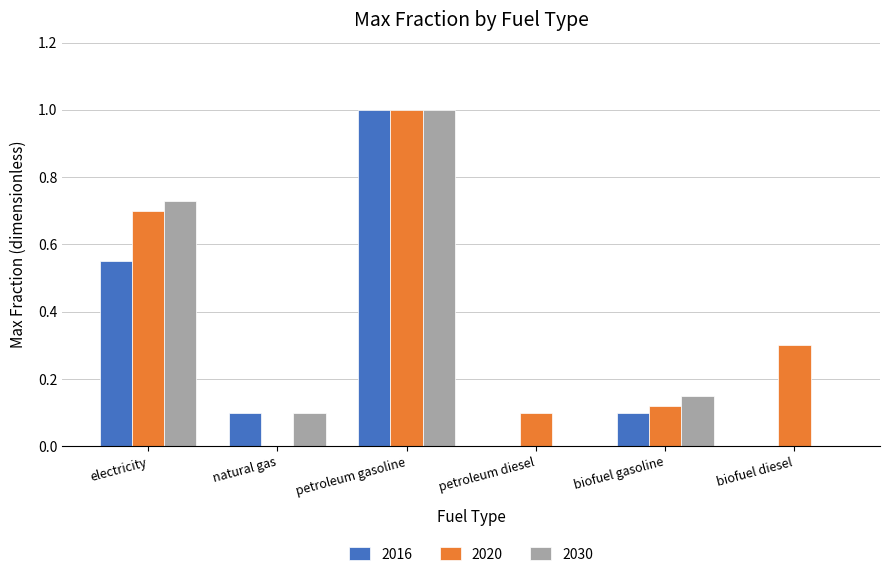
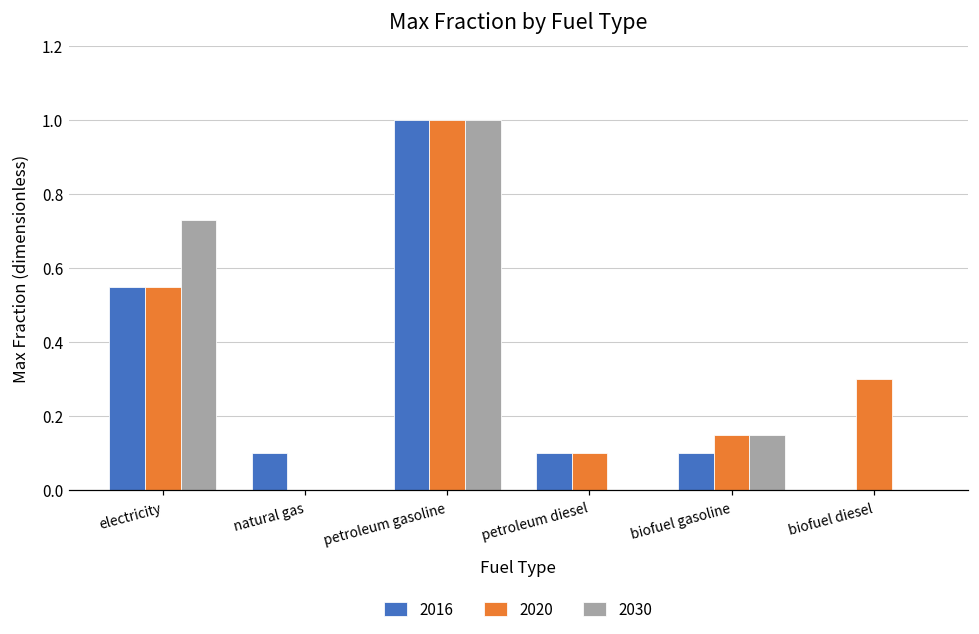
  {
    "2016": {
      "electricity": 0.55,
      "natural gas": 0.1,
      "petroleum gasoline": 1.0,
-     "petroleum diesel": 0.0,
+     "petroleum diesel": 0.1,
      "biofuel gasoline": 0.1,
      "biofuel diesel": 0.0
    },
    "2020": {
-     "electricity": 0.70,
+     "electricity": 0.55,
      "natural gas": 0.00,
      "petroleum gasoline": 1.00,
      "petroleum diesel": 0.10,
-     "biofuel gasoline": 0.12,
+     "biofuel gasoline": 0.15,
      "biofuel diesel": 0.30
    },
    "2030": {
      "electricity": 0.73,
-     "natural gas": 0.1,
+     "natural gas": 0.0,
      "petroleum gasoline": 1.0,
      "petroleum diesel": 0.0,
      "biofuel gasoline": 0.15,
      "biofuel diesel": 0.0
    }
  }
